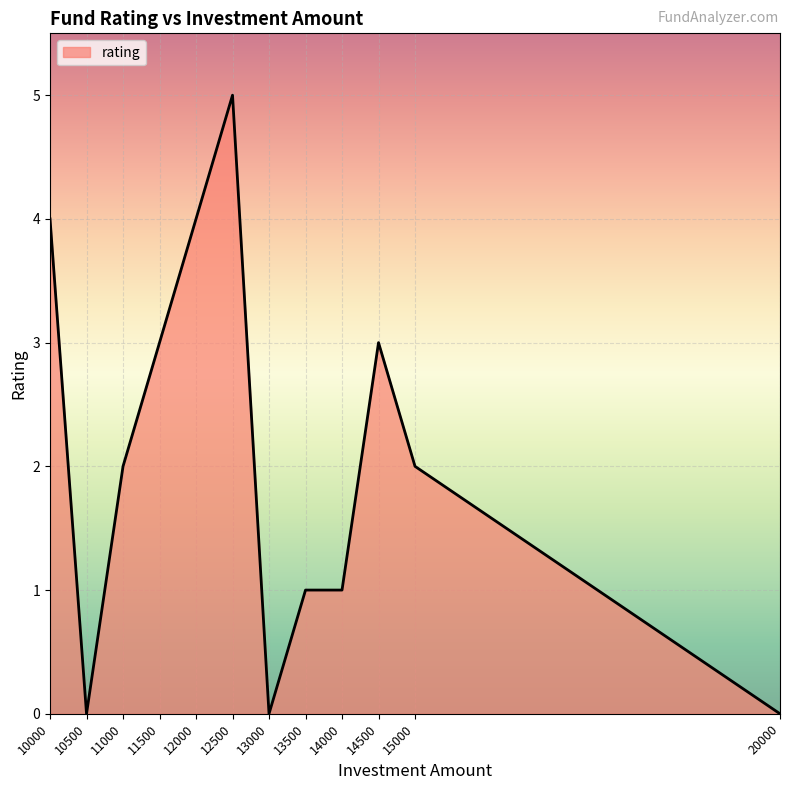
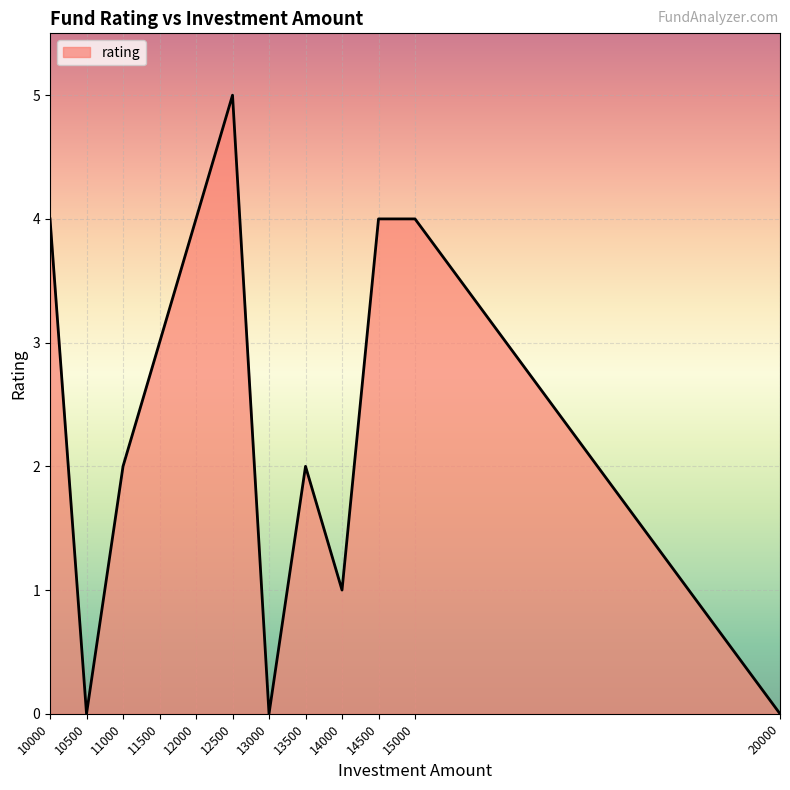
  {
    "10000": 4,
    "10500": 0,
    "11000": 2,
    "11500": 3,
    "12000": 4,
    "12500": 5,
    "13000": 0,
-   "13500": 1,
+   "13500": 2,
    "14000": 1,
-   "14500": 3,
-   "15000": 2,
+   "14500": 4,
+   "15000": 4,
    "20000": 0
  }
